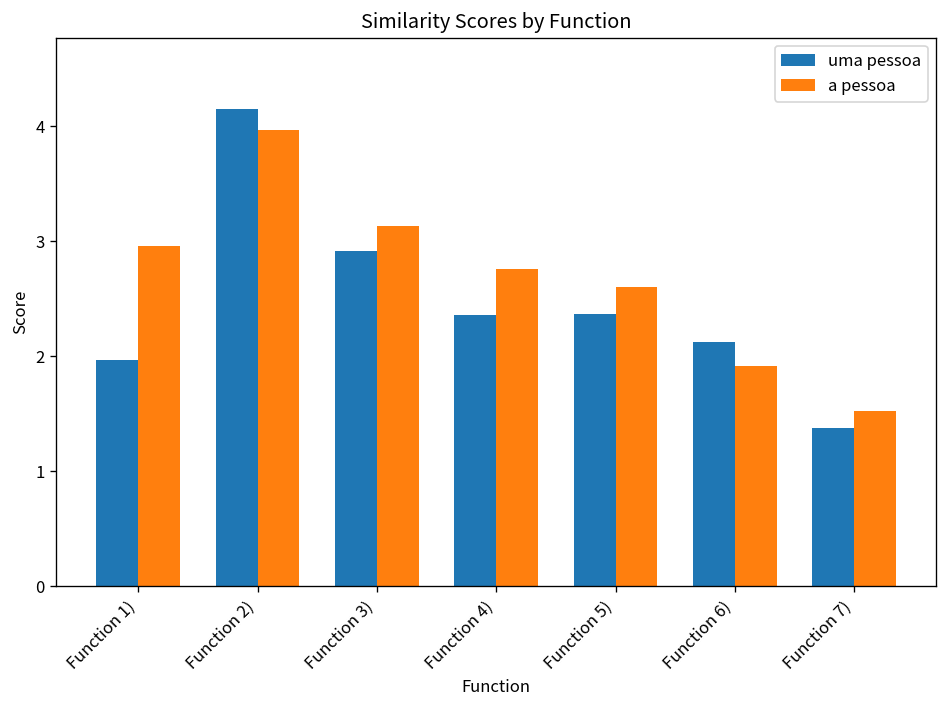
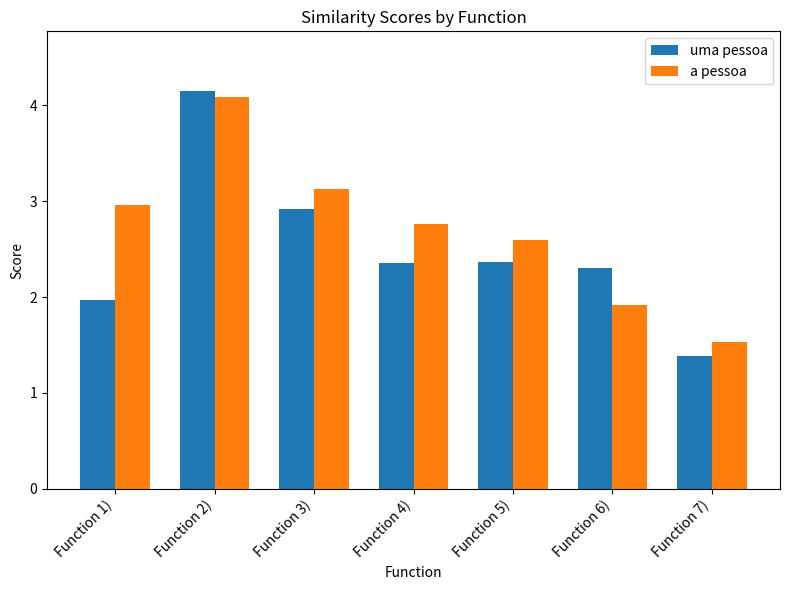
  {
    "uma pessoa": {
      "Function 1)": 2.0,
      "Function 2)": 4.2,
      "Function 3)": 2.9,
      "Function 4)": 2.4,
      "Function 5)": 2.4,
-     "Function 6)": 2.1,
+     "Function 6)": 2.3,
      "Function 7)": 1.4
    },
    "a pessoa": {
      "Function 1)": 3.0,
-     "Function 2)": 4.0,
+     "Function 2)": 4.1,
      "Function 3)": 3.1,
      "Function 4)": 2.8,
      "Function 5)": 2.6,
      "Function 6)": 1.9,
      "Function 7)": 1.5
    }
  }
